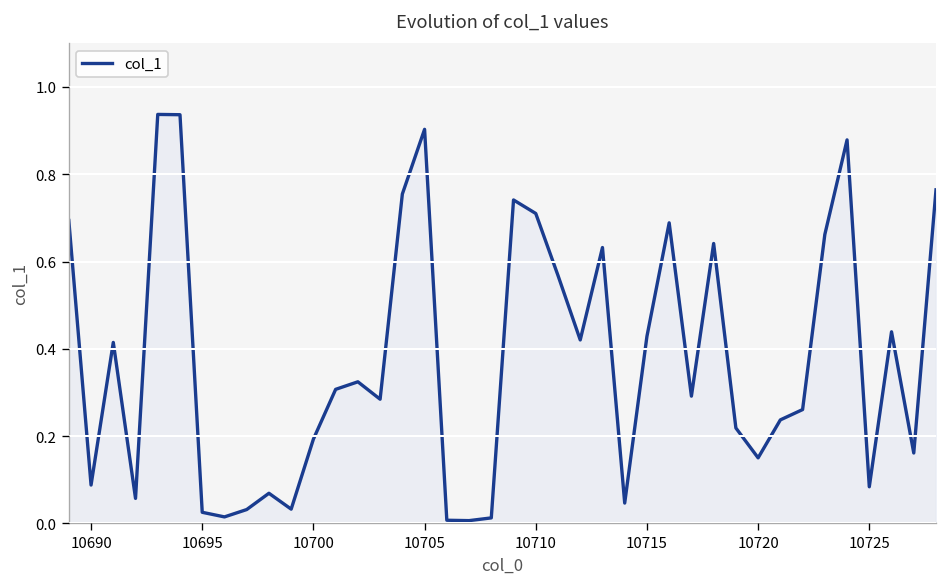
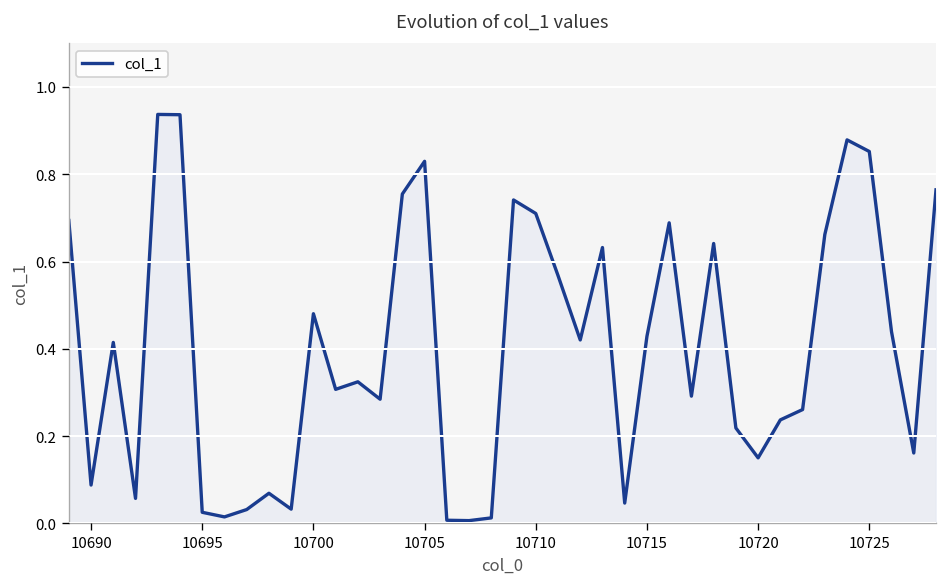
  {
    "10690": 0.09,
    "10695": 0.03,
-   "10700": 0.19,
-   "10705": 0.90,
+   "10700": 0.48,
+   "10705": 0.83,
    "10710": 0.71,
    "10715": 0.43,
    "10720": 0.15,
-   "10725": 0.08
+   "10725": 0.85
  }
